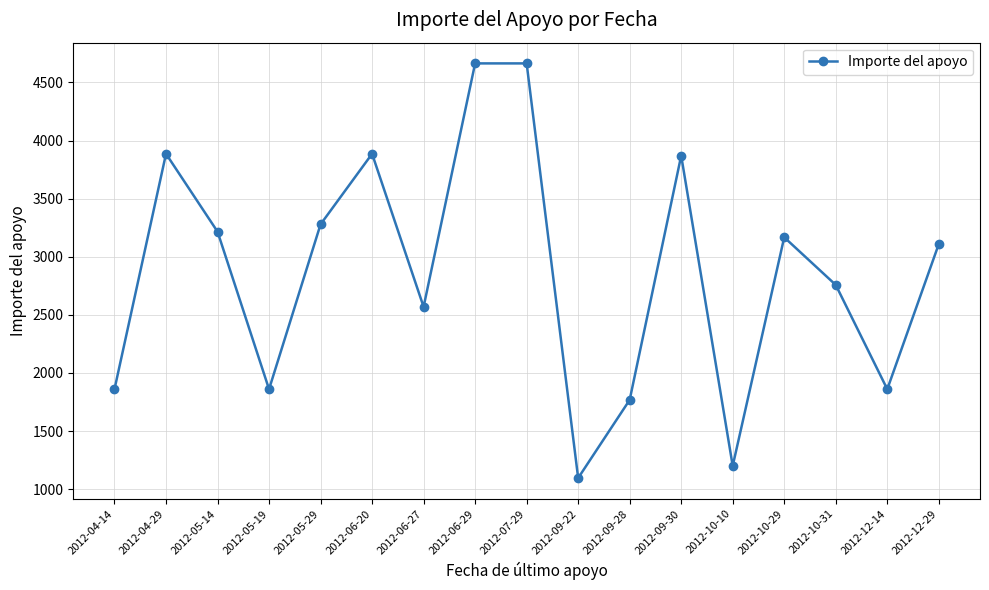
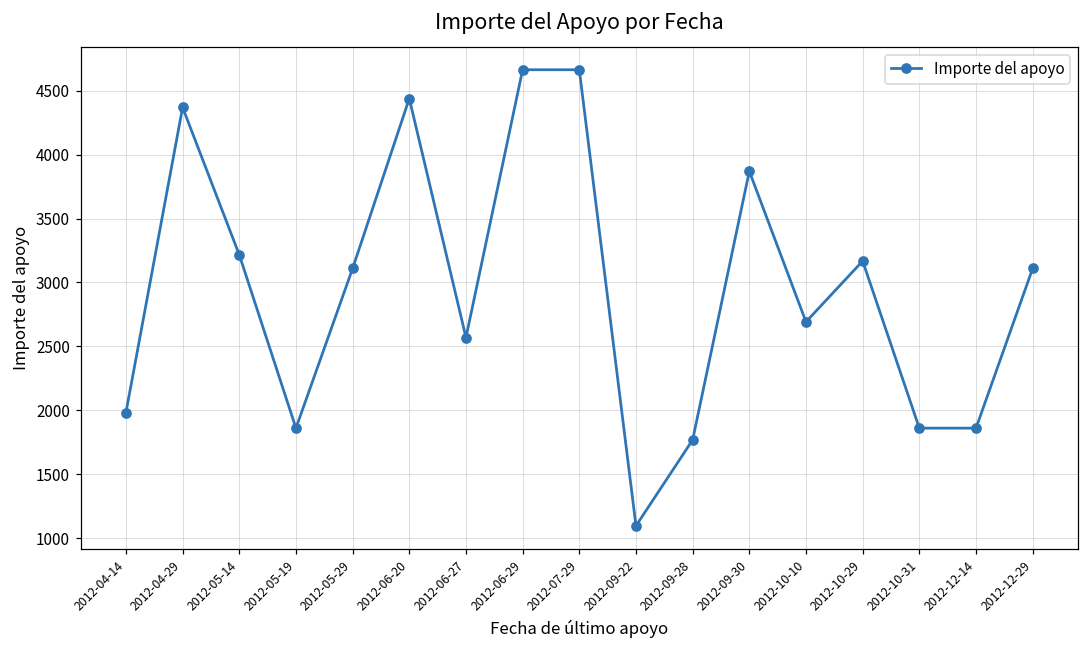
  {
-   "2012-04-14": 1860,
-   "2012-04-29": 3890,
+   "2012-04-14": 1980,
+   "2012-04-29": 4370,
    "2012-05-14": 3220,
    "2012-05-19": 1860,
-   "2012-05-29": 3280,
-   "2012-06-20": 3890,
+   "2012-05-29": 3110,
+   "2012-06-20": 4440,
    "2012-06-27": 2570,
    "2012-06-29": 4660,
    "2012-07-29": 4660,
    "2012-09-22": 1100,
    "2012-09-28": 1770,
    "2012-09-30": 3870,
-   "2012-10-10": 1200,
+   "2012-10-10": 2690,
    "2012-10-29": 3170,
-   "2012-10-31": 2760,
+   "2012-10-31": 1860,
    "2012-12-14": 1860,
    "2012-12-29": 3110
  }
